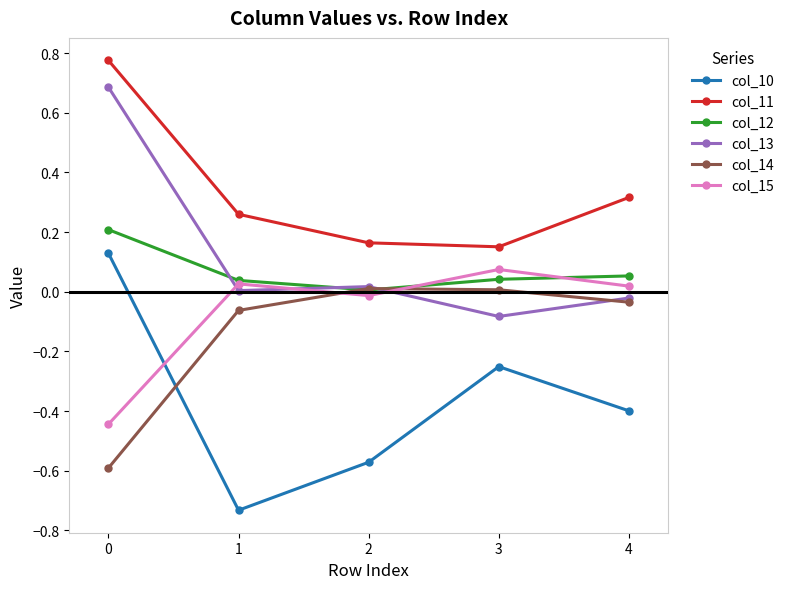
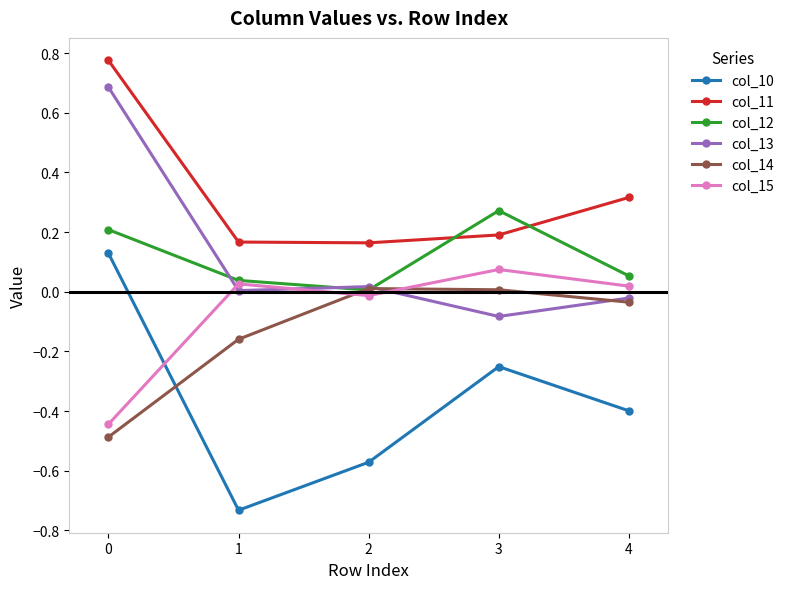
  {
    "col_10": {
      "0": 0.13,
      "1": -0.73,
      "2": -0.57,
      "3": -0.25,
      "4": -0.40
    },
    "col_11": {
      "0": 0.78,
-     "1": 0.26,
+     "1": 0.17,
      "2": 0.16,
-     "3": 0.15,
+     "3": 0.19,
      "4": 0.32
    },
    "col_12": {
      "0": 0.21,
      "1": 0.04,
-     "3": 0.04,
+     "3": 0.27,
      "4": 0.05
    },
    "col_13": {
      "0": 0.69,
      "1": 0.00,
      "3": -0.08,
      "4": -0.02
    },
    "col_14": {
-     "0": -0.59,
-     "1": -0.06,
+     "0": -0.49,
+     "1": -0.16,
      "3": 0.01,
      "4": -0.04
    },
    "col_15": {
      "0": -0.44,
      "1": 0.03,
      "2": -0.01,
      "3": 0.07,
      "4": 0.02
    }
  }
